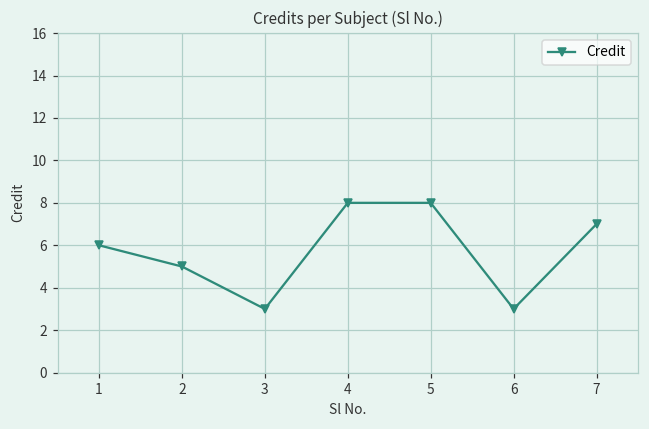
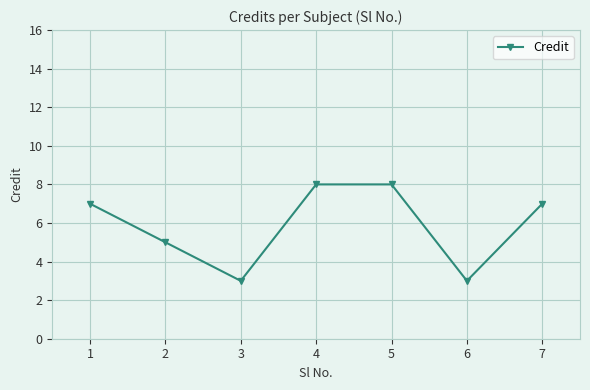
  {
-   "1": 6,
+   "1": 7,
    "2": 5,
    "3": 3,
    "4": 8,
    "5": 8,
    "6": 3,
    "7": 7
  }
